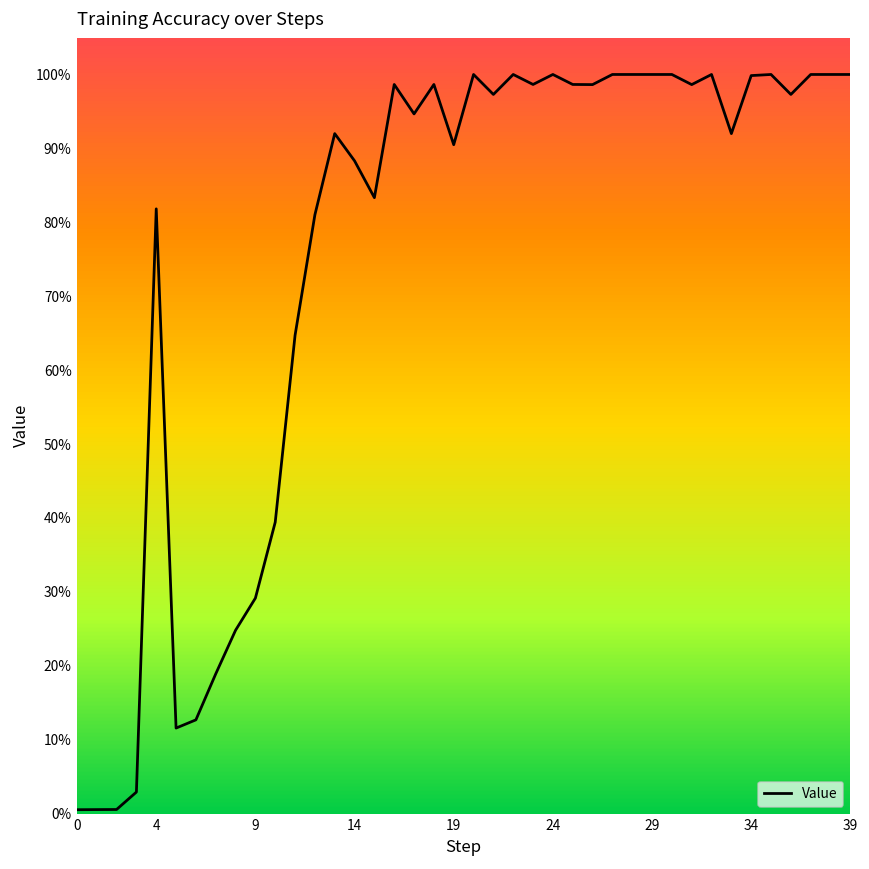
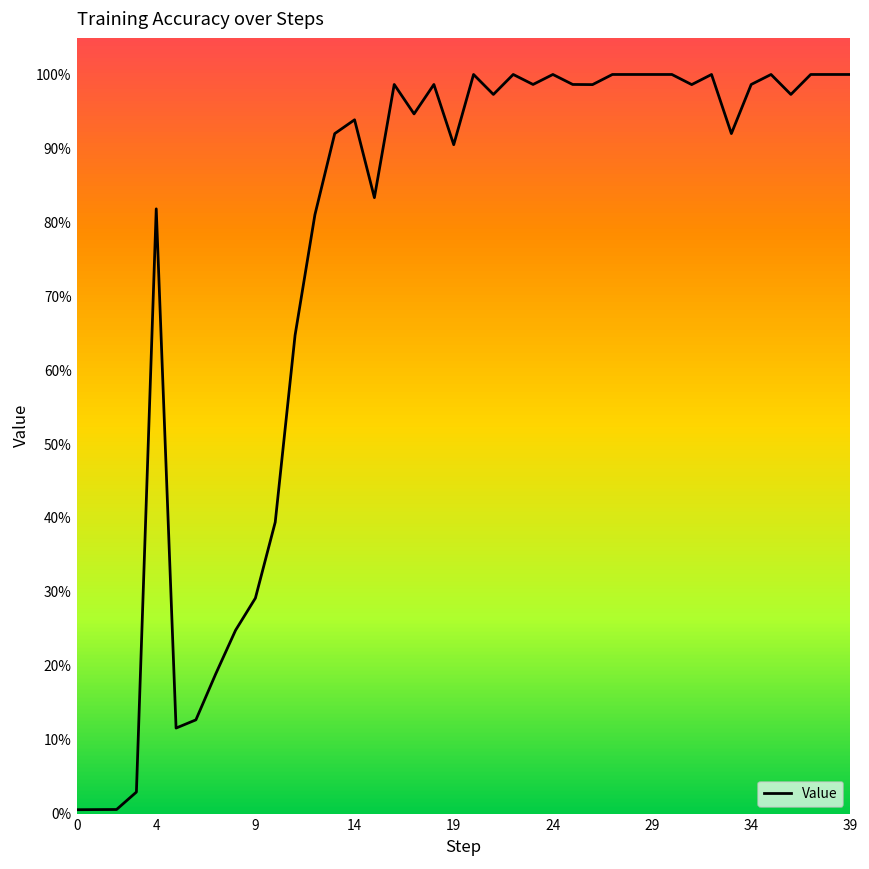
  {
    "0": "1%",
    "4": "82%",
    "9": "29%",
-   "14": "88%",
+   "14": "94%",
    "19": "90%",
    "24": "100%",
    "29": "100%",
-   "34": "100%",
+   "34": "99%",
    "39": "100%"
  }
